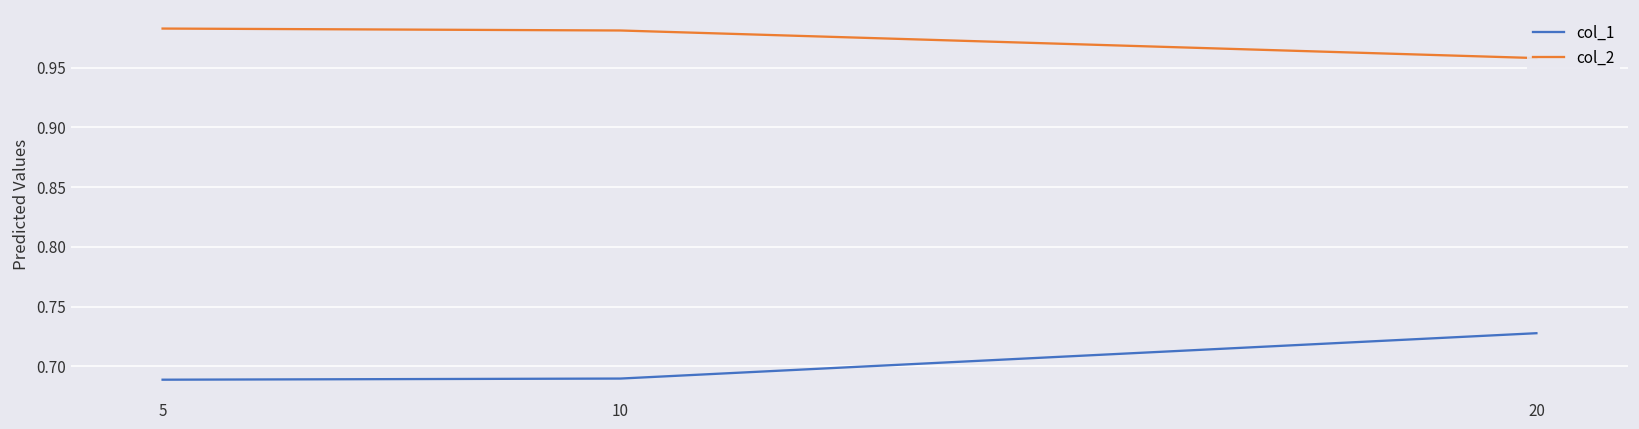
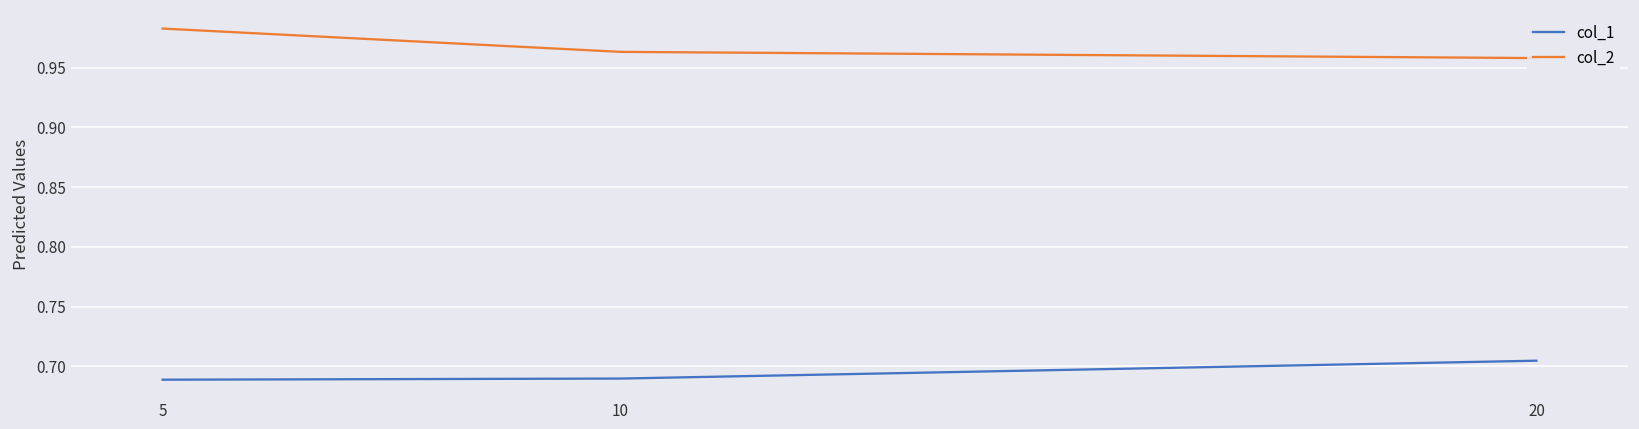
  {
    "col_1": {
      "5": 0.689,
      "10": 0.690,
-     "20": 0.728
+     "20": 0.705
    },
    "col_2": {
      "5": 0.983,
-     "10": 0.981
+     "10": 0.963
    }
  }
